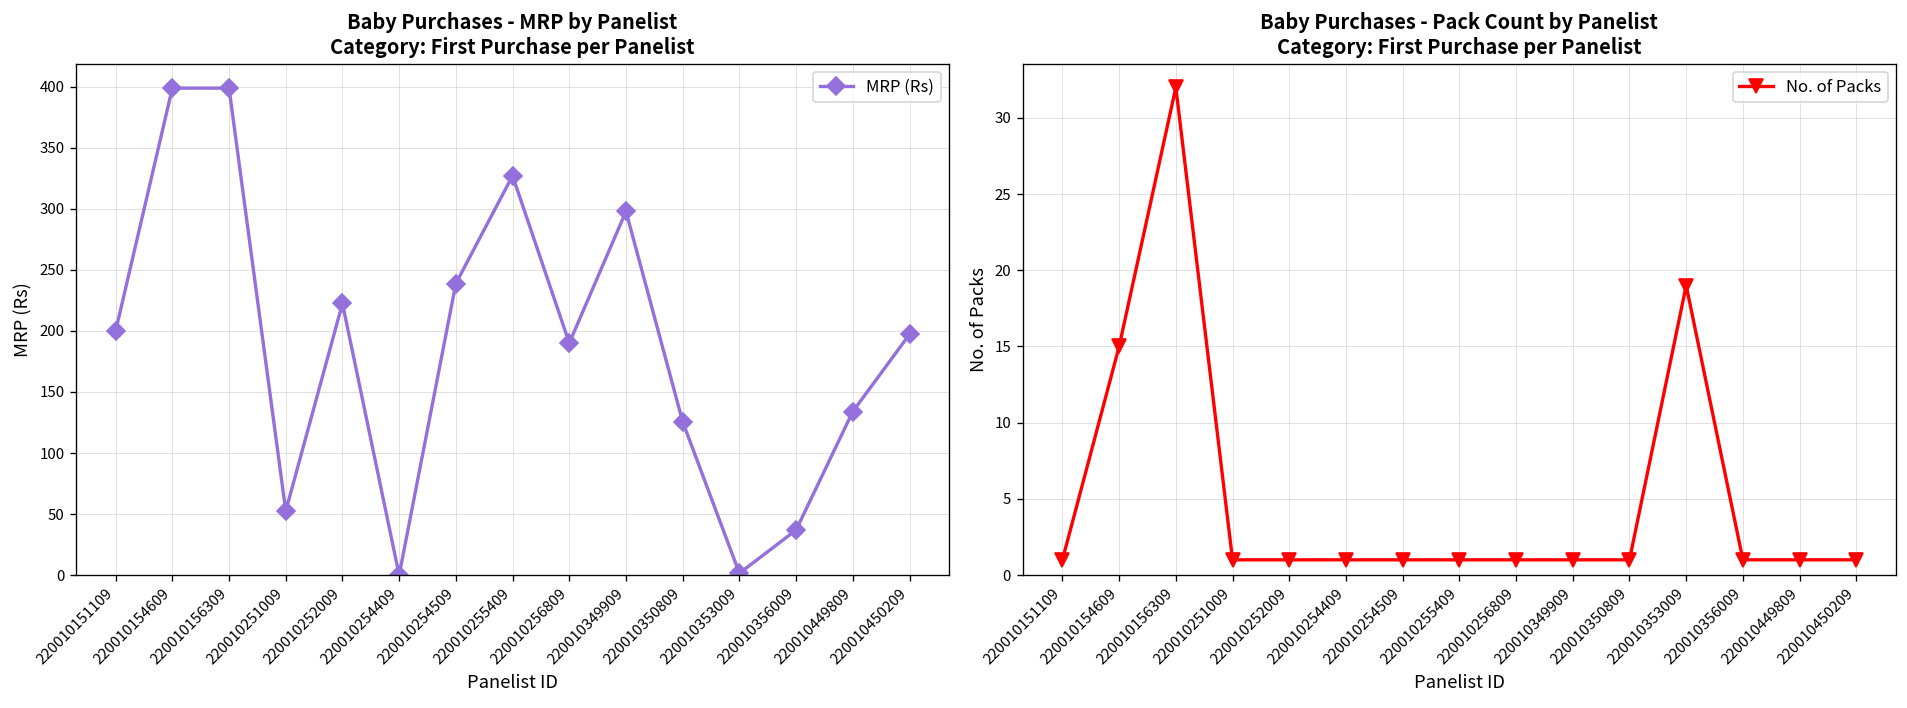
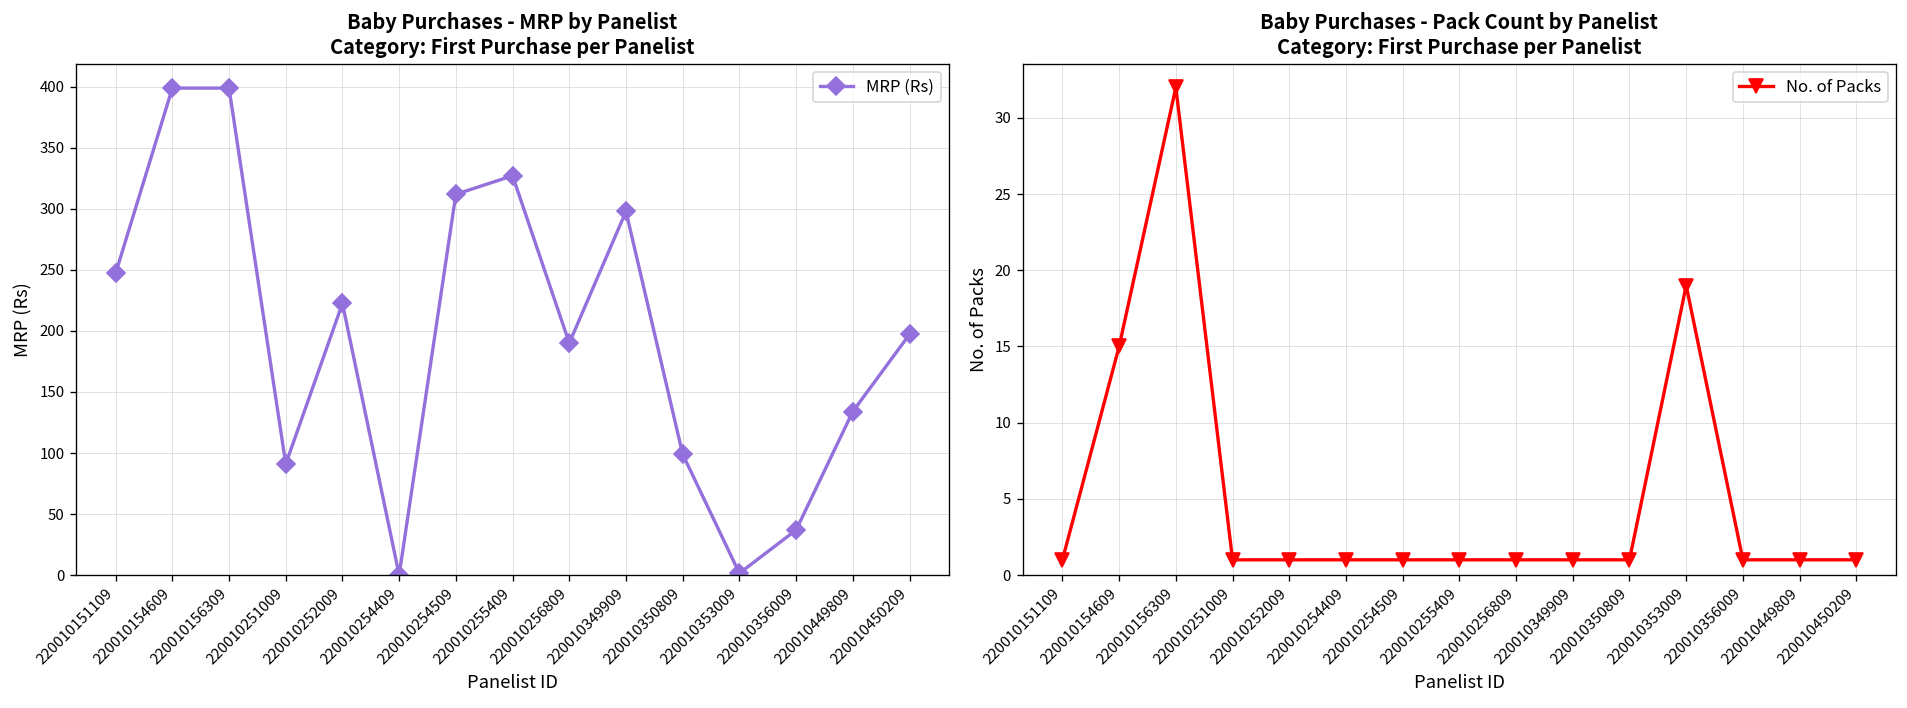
  {
    "Baby Purchases - MRP by Panelist Category: First Purchase per Panelist": {
-     "220010151109": 200,
+     "220010151109": 247,
      "220010154609": 399,
      "220010156309": 399,
-     "220010251009": 53,
+     "220010251009": 91,
      "220010252009": 223,
      "220010254409": 0,
-     "220010254509": 239,
+     "220010254509": 312,
      "220010255409": 327,
      "220010256809": 190,
      "220010349909": 298,
-     "220010350809": 126,
+     "220010350809": 99,
      "220010353009": 2,
      "220010356009": 37,
      "220010449809": 134,
      "220010450209": 197
    },
    "Baby Purchases - Pack Count by Panelist Category: First Purchase per Panelist": {
      "220010151109": 1.0,
      "220010154609": 15.0,
      "220010156309": 32.0,
      "220010251009": 1.0,
      "220010252009": 1.0,
      "220010254409": 1.0,
      "220010254509": 1.0,
      "220010255409": 1.0,
      "220010256809": 1.0,
      "220010349909": 1.0,
      "220010350809": 1.0,
      "220010353009": 19.0,
      "220010356009": 1.0,
      "220010449809": 1.0,
      "220010450209": 1.0
    }
  }
